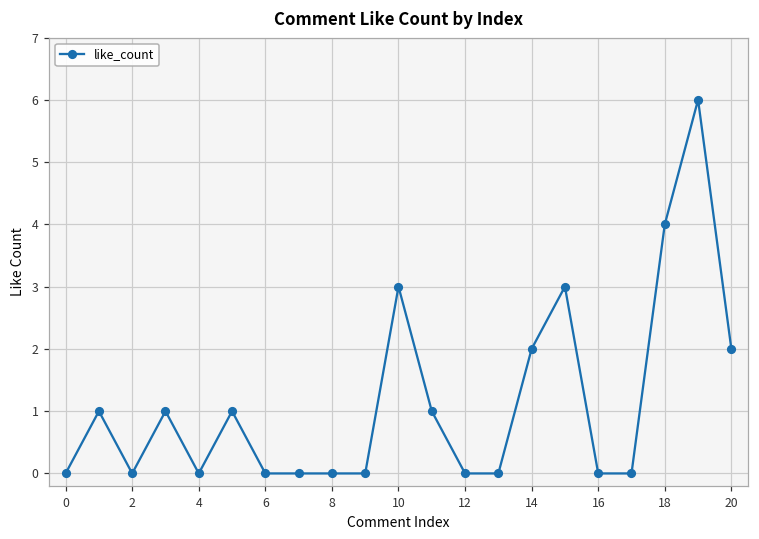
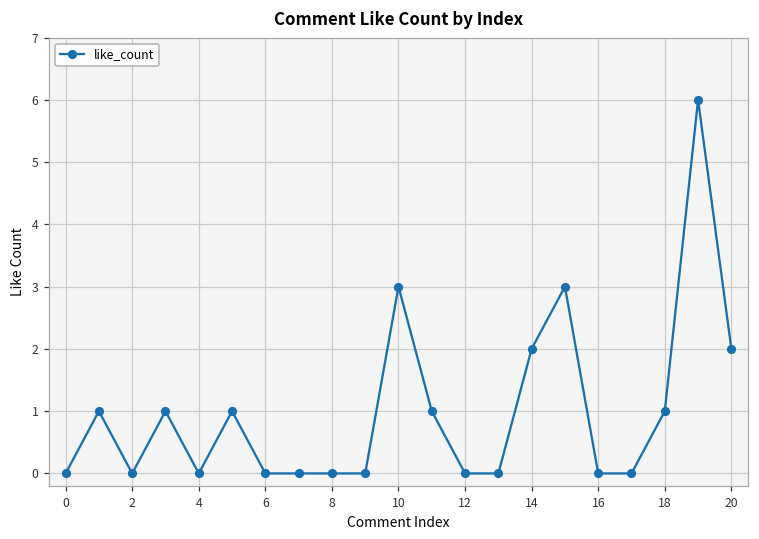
  {
    "0": 0,
    "2": 0,
    "4": 0,
    "6": 0,
    "8": 0,
    "10": 3,
    "12": 0,
    "14": 2,
    "16": 0,
-   "18": 4,
+   "18": 1,
    "20": 2
  }
